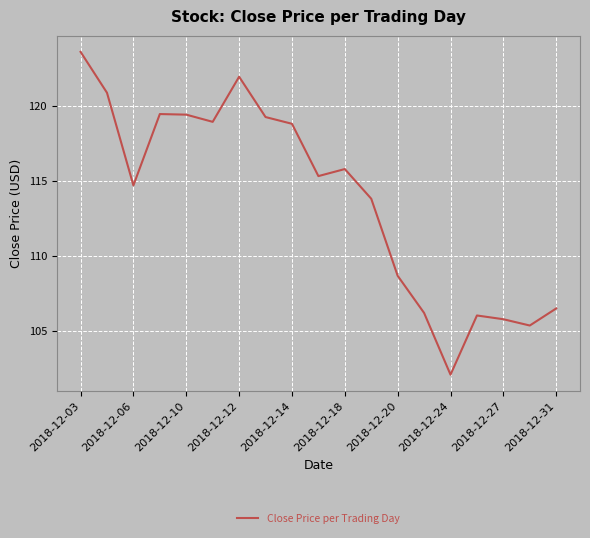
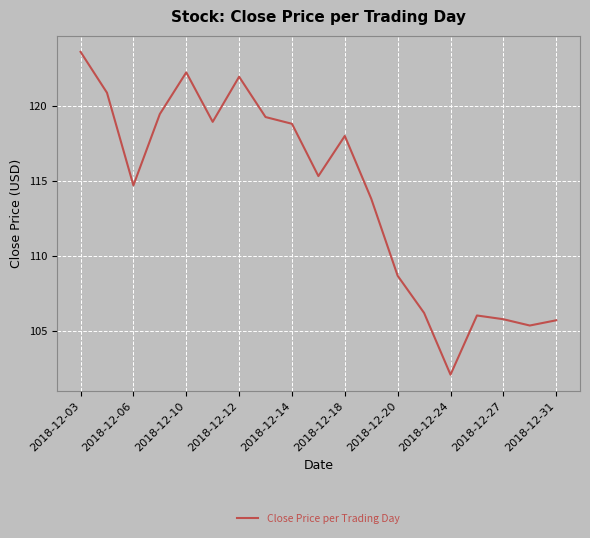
  {
    "2018-12-03": 123.6,
    "2018-12-06": 114.7,
-   "2018-12-10": 119.4,
+   "2018-12-10": 122.2,
    "2018-12-12": 121.9,
    "2018-12-14": 118.8,
-   "2018-12-18": 115.8,
+   "2018-12-18": 118.0,
    "2018-12-20": 108.7,
    "2018-12-24": 102.1,
    "2018-12-27": 105.8,
-   "2018-12-31": 106.5
+   "2018-12-31": 105.7
  }
